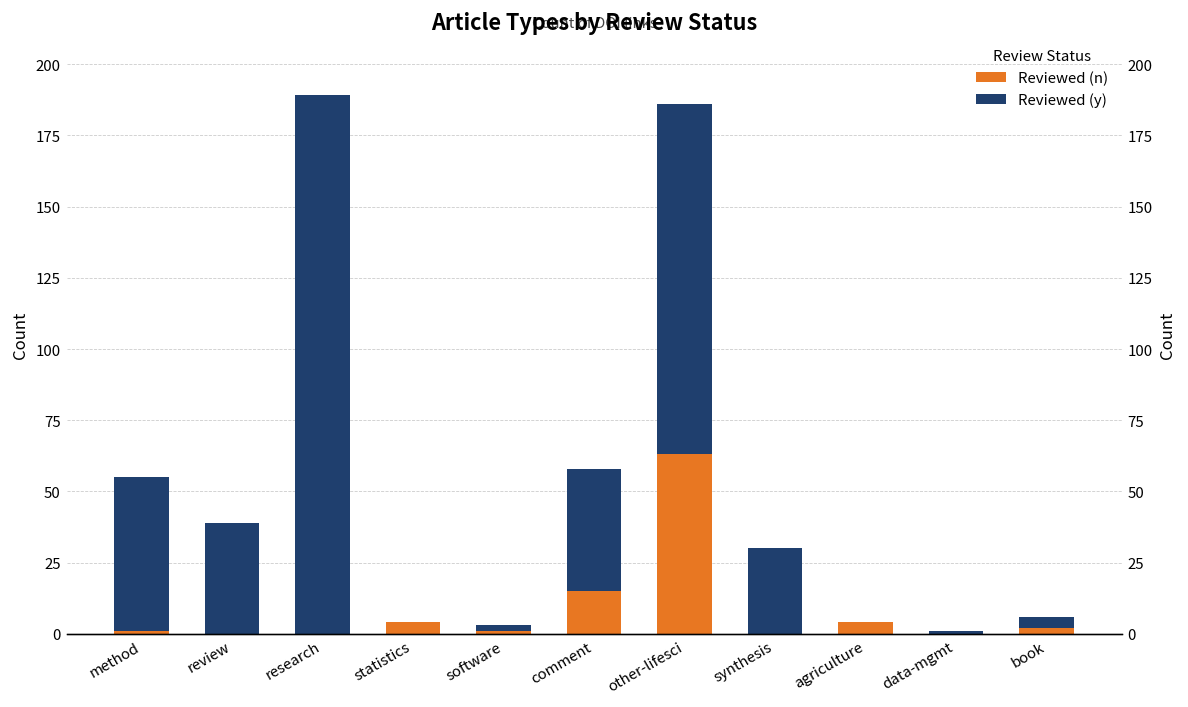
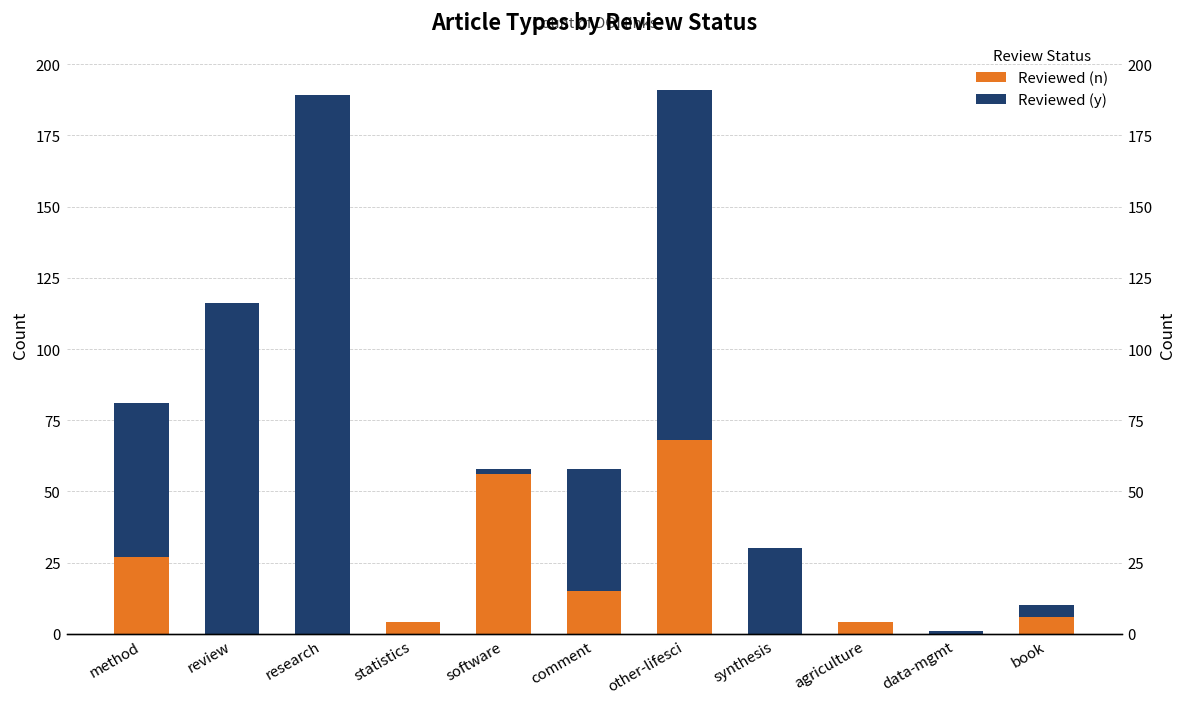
  {
    "Reviewed (n)": {
-     "method": 1,
+     "method": 27,
      "review": 0,
      "research": 0,
      "statistics": 4,
-     "software": 1,
+     "software": 56,
      "comment": 15,
-     "other-lifesci": 63,
+     "other-lifesci": 68,
      "synthesis": 0,
      "agriculture": 4,
      "data-mgmt": 0,
-     "book": 2
+     "book": 6
    },
    "Reviewed (y)": {
      "method": 54,
-     "review": 39,
+     "review": 116,
      "research": 189,
      "statistics": 0,
      "software": 2,
      "comment": 43,
      "other-lifesci": 123,
      "synthesis": 30,
      "agriculture": 0,
      "book": 4
    }
  }
